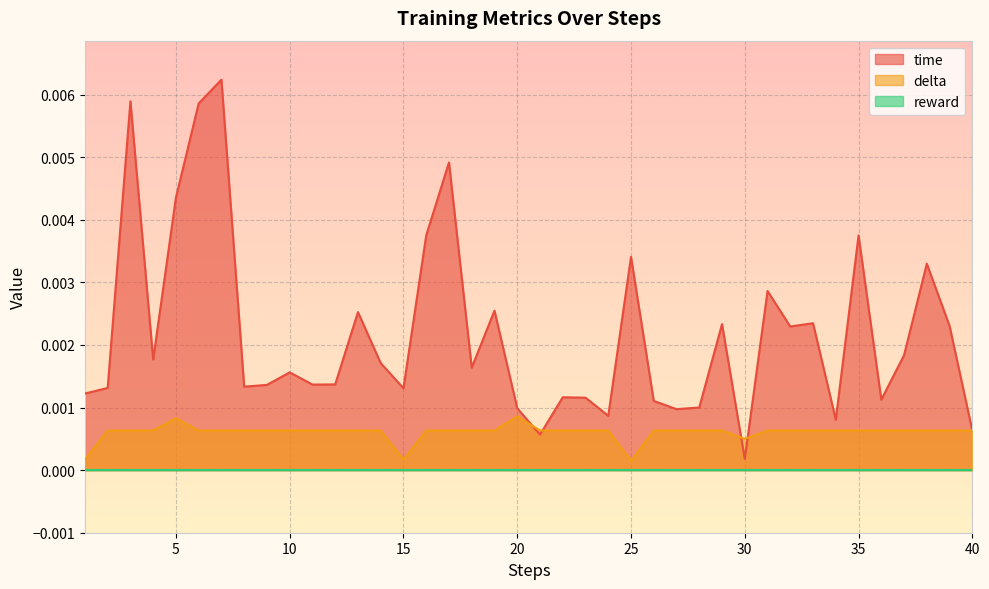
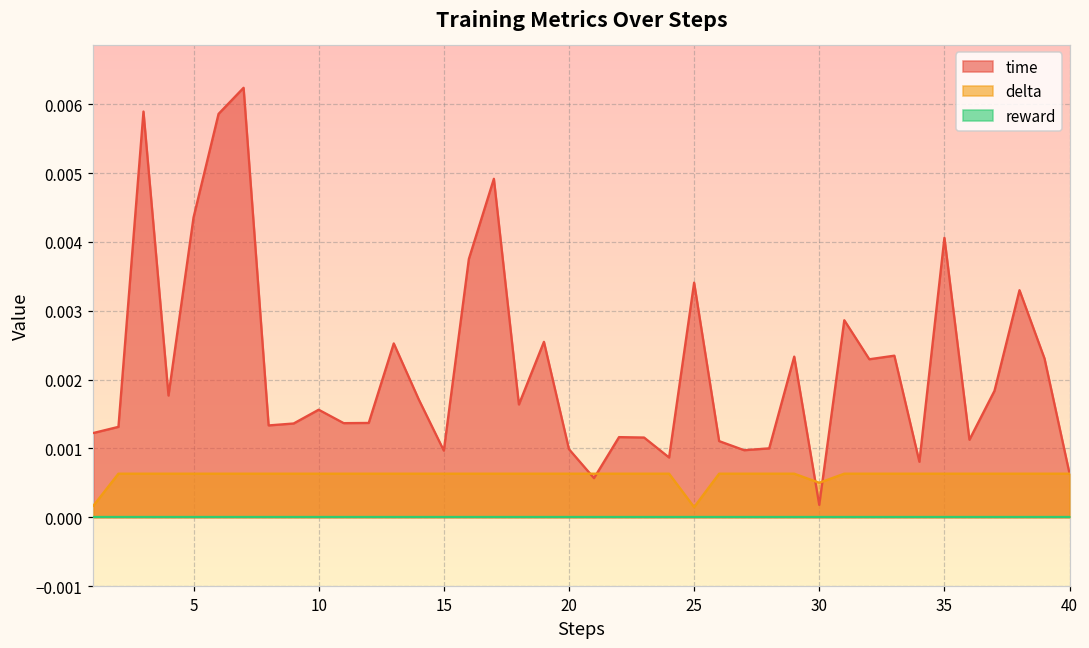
  {
    "time": {
      "5": 0.0044,
      "10": 0.0016,
-     "15": 0.0013,
+     "15": 0.0010,
      "20": 0.0010,
      "25": 0.0034,
      "30": 0.0002,
-     "35": 0.0038
+     "35": 0.0041
    },
    "delta": {
-     "5": 0.0008,
+     "5": 0.0006,
      "10": 0.0006,
-     "15": 0.0002,
-     "20": 0.0009,
+     "15": 0.0006,
+     "20": 0.0006,
      "25": 0.0001,
      "30": 0.0005,
      "35": 0.0006
    },
    "reward": {
      "5": 0.0000,
      "10": 0.0000,
      "15": 0.0000,
      "20": 0.0000,
      "25": 0.0000,
      "30": 0.0000,
      "35": 0.0000,
      "40": 0.0000
    }
  }
